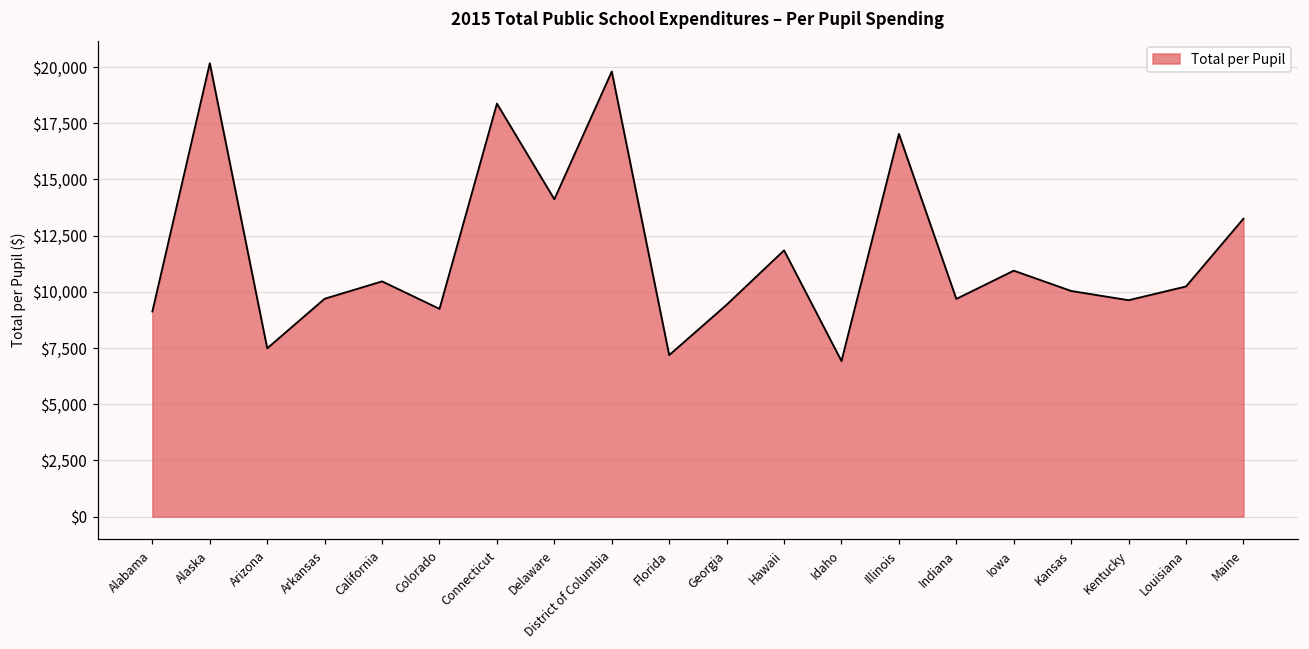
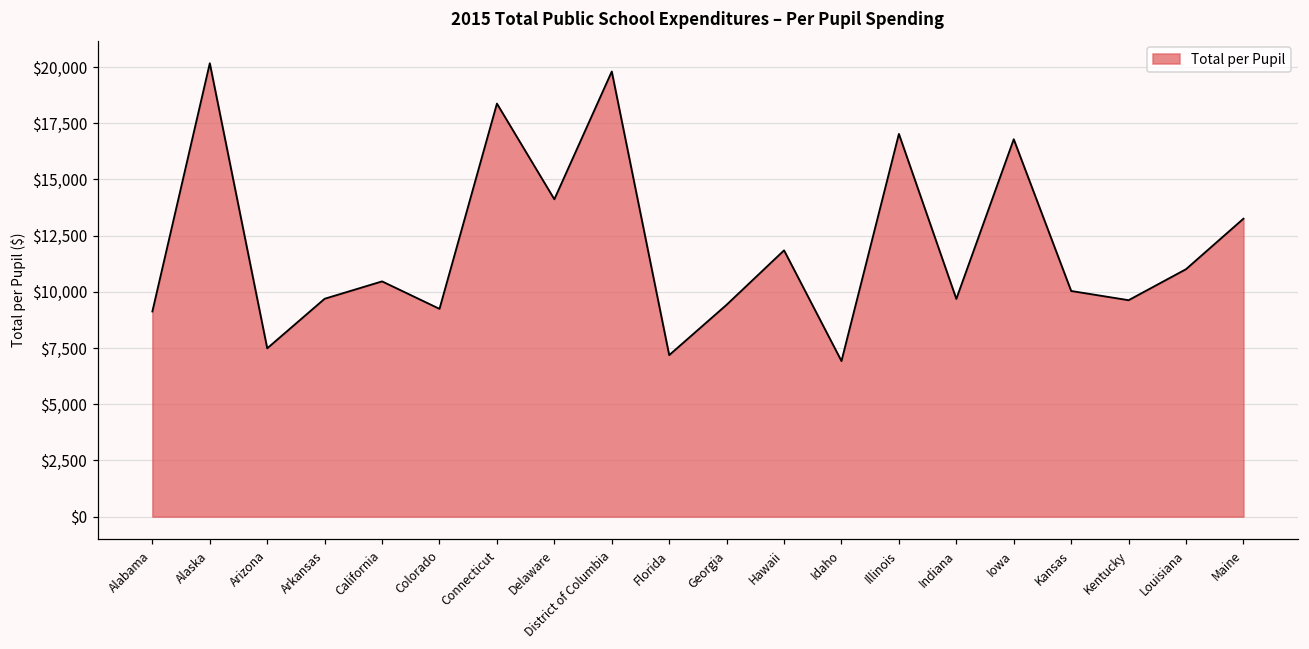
  {
    "Alabama": "$9,100",
    "Alaska": "$20,200",
    "Arizona": "$7,500",
    "Arkansas": "$9,700",
    "California": "$10,500",
    "Colorado": "$9,200",
    "Connecticut": "$18,400",
    "Delaware": "$14,100",
    "District of Columbia": "$19,800",
    "Florida": "$7,200",
    "Georgia": "$9,400",
    "Hawaii": "$11,800",
    "Idaho": "$6,900",
    "Illinois": "$17,000",
    "Indiana": "$9,700",
-   "Iowa": "$10,900",
+   "Iowa": "$16,800",
    "Kansas": "$10,000",
    "Kentucky": "$9,600",
-   "Louisiana": "$10,200",
+   "Louisiana": "$11,000",
    "Maine": "$13,300"
  }
